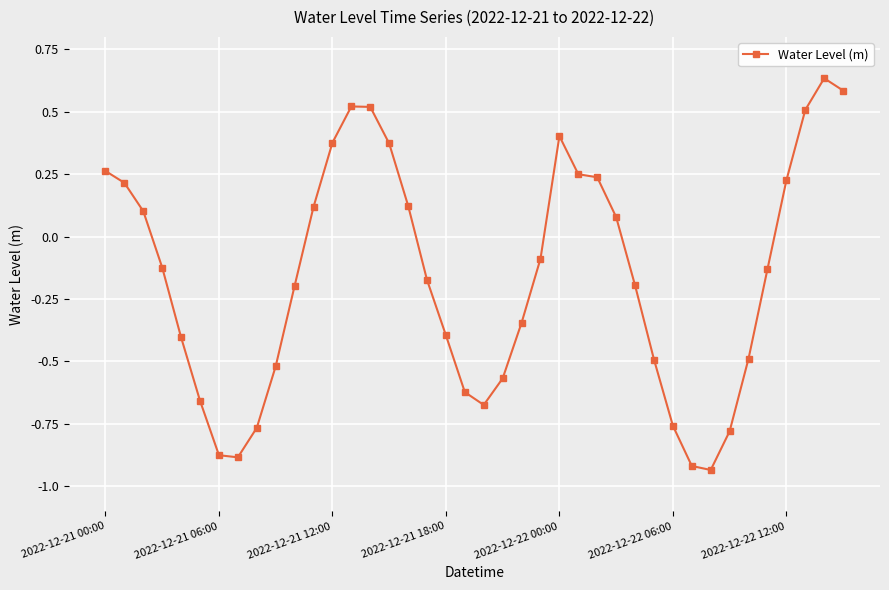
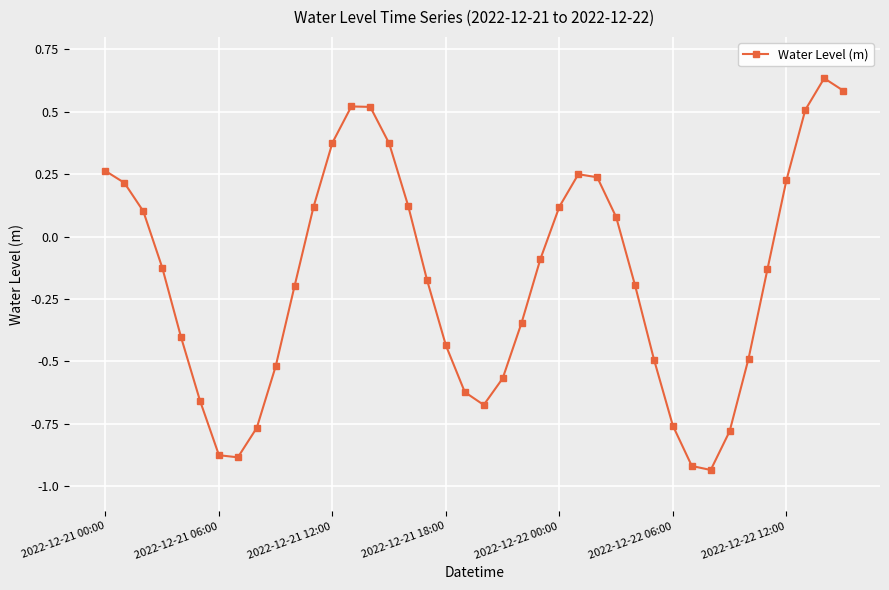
  {
    "2022-12-21 00:00": 0.26,
    "2022-12-21 06:00": -0.88,
    "2022-12-21 12:00": 0.38,
-   "2022-12-21 18:00": -0.40,
-   "2022-12-22 00:00": 0.40,
+   "2022-12-21 18:00": -0.44,
+   "2022-12-22 00:00": 0.12,
    "2022-12-22 06:00": -0.76,
    "2022-12-22 12:00": 0.23
  }
